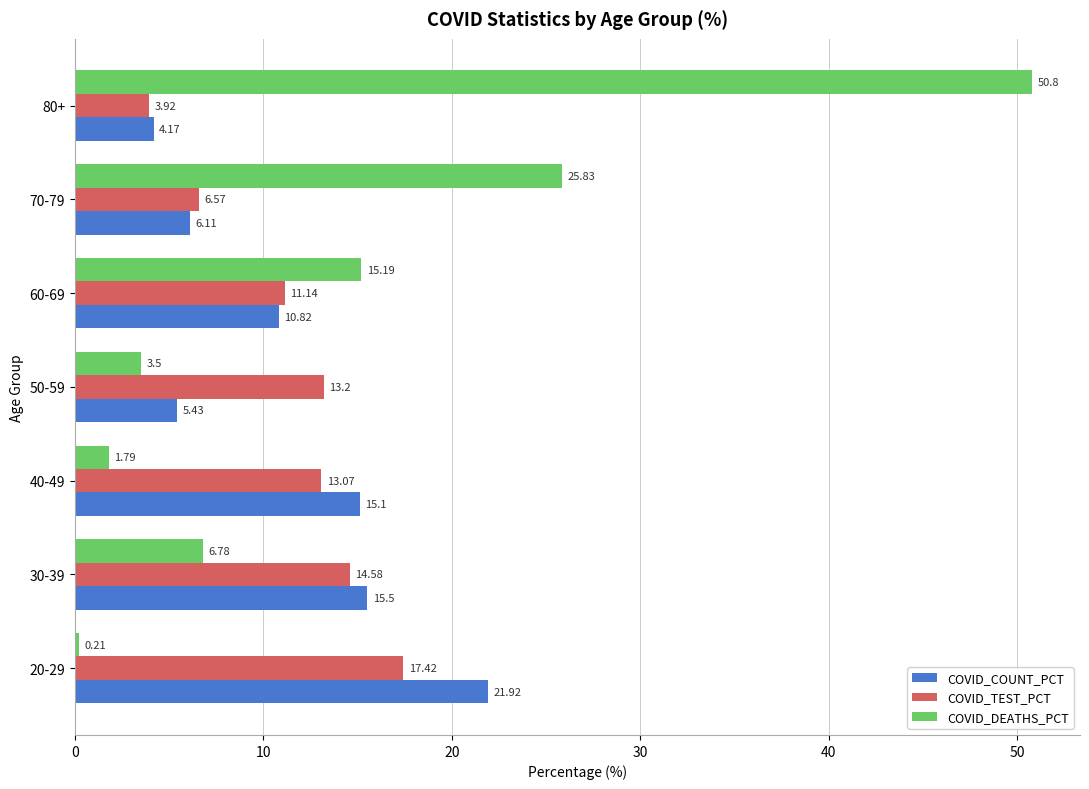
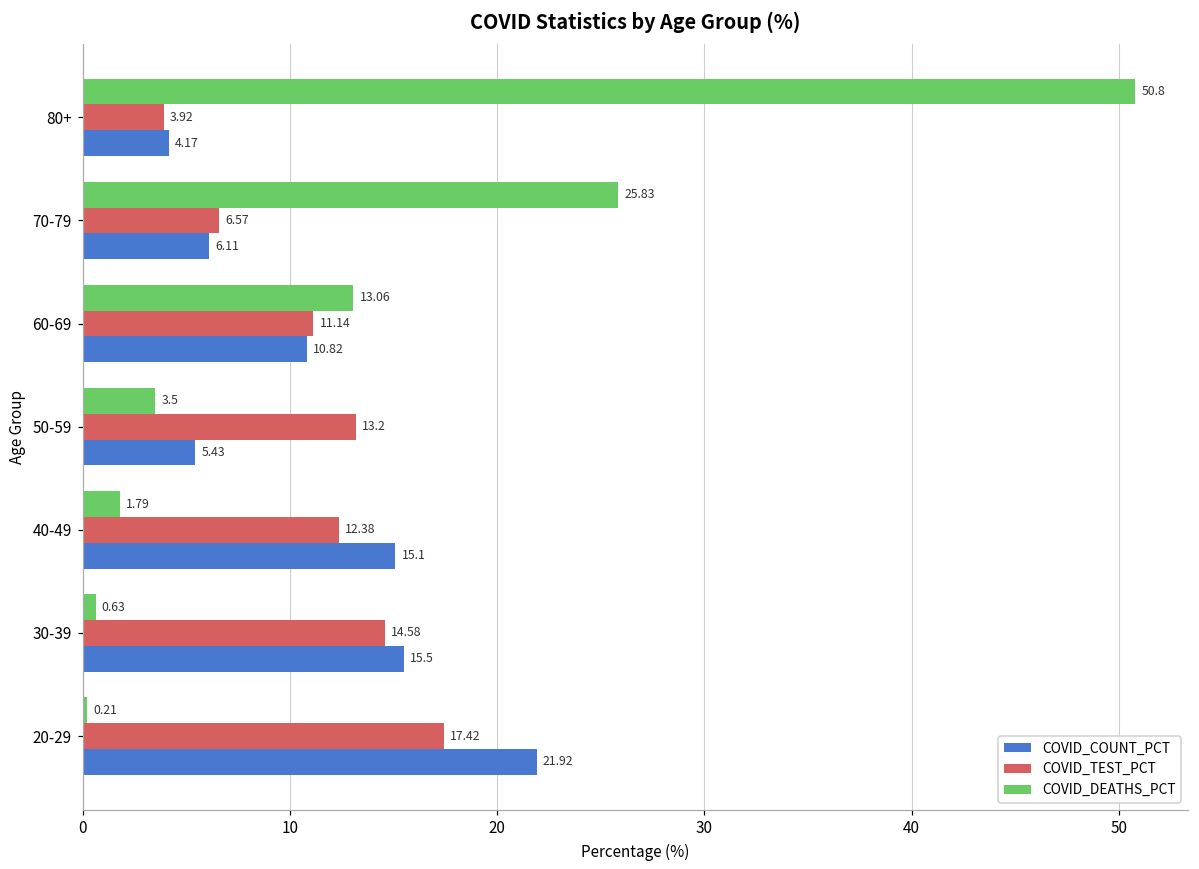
  {
    "COVID_COUNT_PCT": {
      "80+": 4.17,
      "70-79": 6.11,
      "60-69": 10.82,
      "50-59": 5.43,
      "40-49": 15.1,
      "30-39": 15.5,
      "20-29": 21.92
    },
    "COVID_TEST_PCT": {
      "80+": 3.92,
      "70-79": 6.57,
      "60-69": 11.14,
      "50-59": 13.2,
-     "40-49": 13.07,
+     "40-49": 12.38,
      "30-39": 14.58,
      "20-29": 17.42
    },
    "COVID_DEATHS_PCT": {
      "80+": 50.8,
      "70-79": 25.83,
-     "60-69": 15.19,
+     "60-69": 13.06,
      "50-59": 3.5,
      "40-49": 1.79,
-     "30-39": 6.78,
+     "30-39": 0.63,
      "20-29": 0.21
    }
  }
